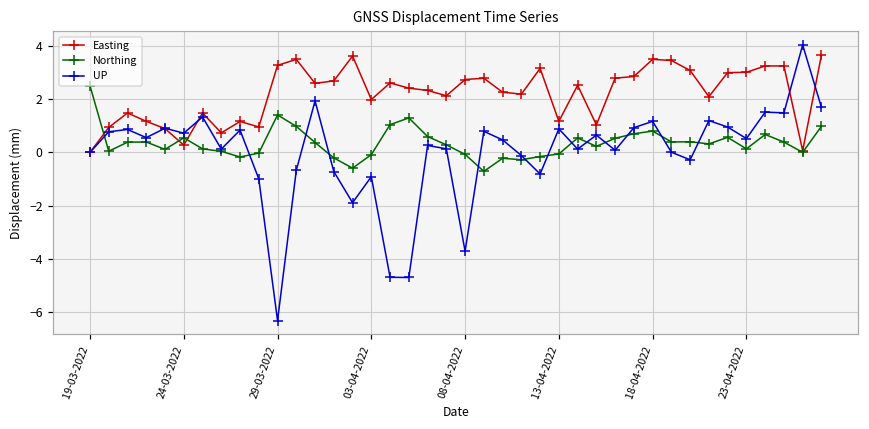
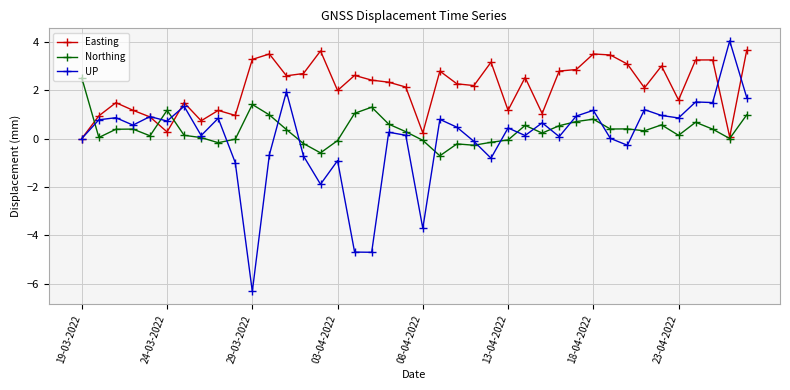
  {
    "Easting": {
      "24-03-2022": 0.3,
      "29-03-2022": 3.3,
      "03-04-2022": 2.0,
-     "08-04-2022": 2.7,
+     "08-04-2022": 0.2,
      "13-04-2022": 1.2,
      "18-04-2022": 3.5,
-     "23-04-2022": 3.0
+     "23-04-2022": 1.6
    },
    "Northing": {
-     "24-03-2022": 0.5,
+     "24-03-2022": 1.2,
      "29-03-2022": 1.4,
      "03-04-2022": -0.1,
      "08-04-2022": -0.1,
      "13-04-2022": -0.1,
      "18-04-2022": 0.8,
      "23-04-2022": 0.1
    },
    "UP": {
      "24-03-2022": 0.7,
      "29-03-2022": -6.3,
      "03-04-2022": -0.9,
      "08-04-2022": -3.7,
-     "13-04-2022": 0.9,
+     "13-04-2022": 0.4,
      "18-04-2022": 1.2,
-     "23-04-2022": 0.5
+     "23-04-2022": 0.8
    }
  }
